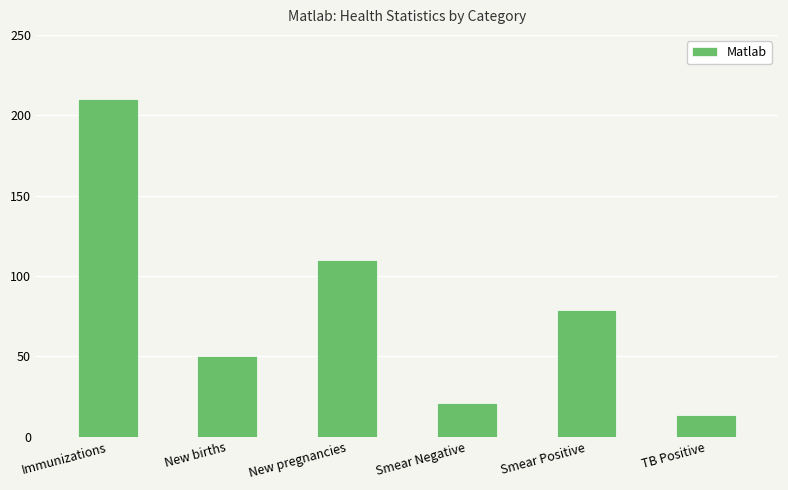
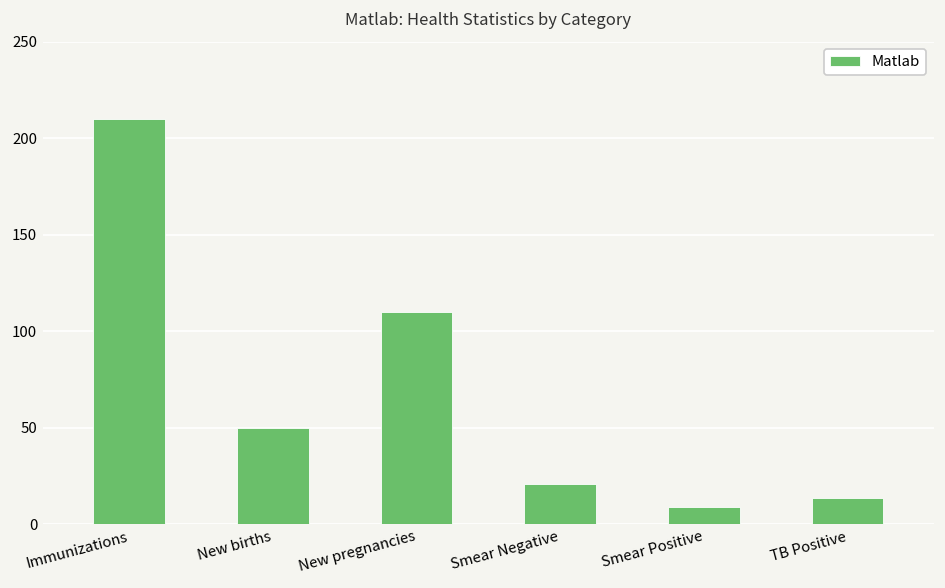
  {
    "Immunizations": 210,
    "New births": 50,
    "New pregnancies": 110,
    "Smear Negative": 21,
-   "Smear Positive": 79,
+   "Smear Positive": 9,
    "TB Positive": 13
  }
